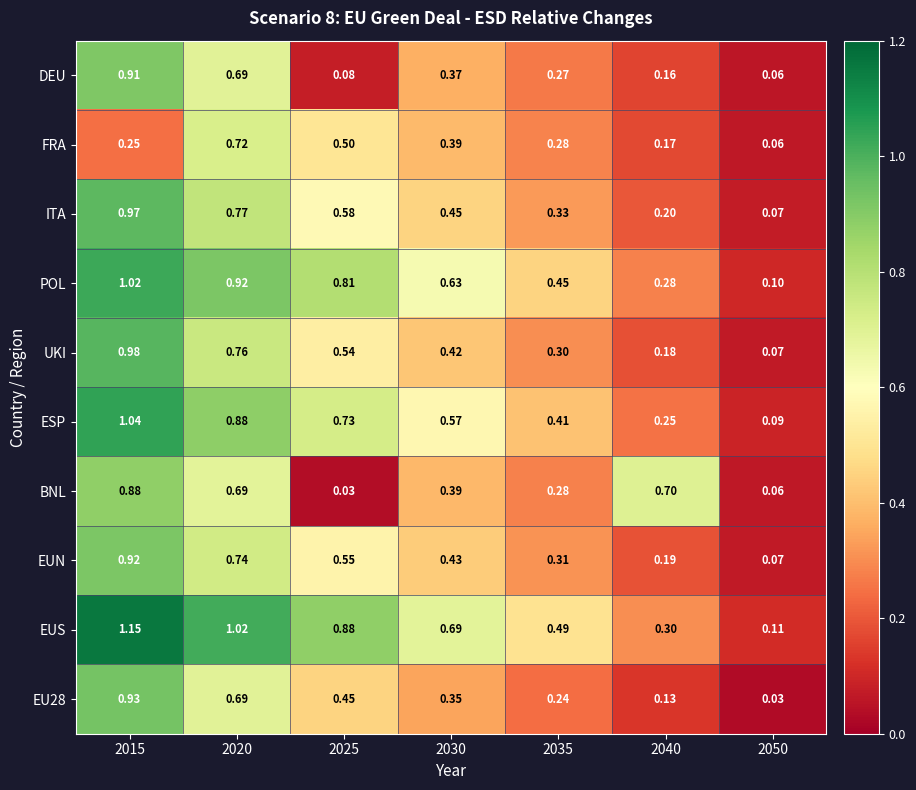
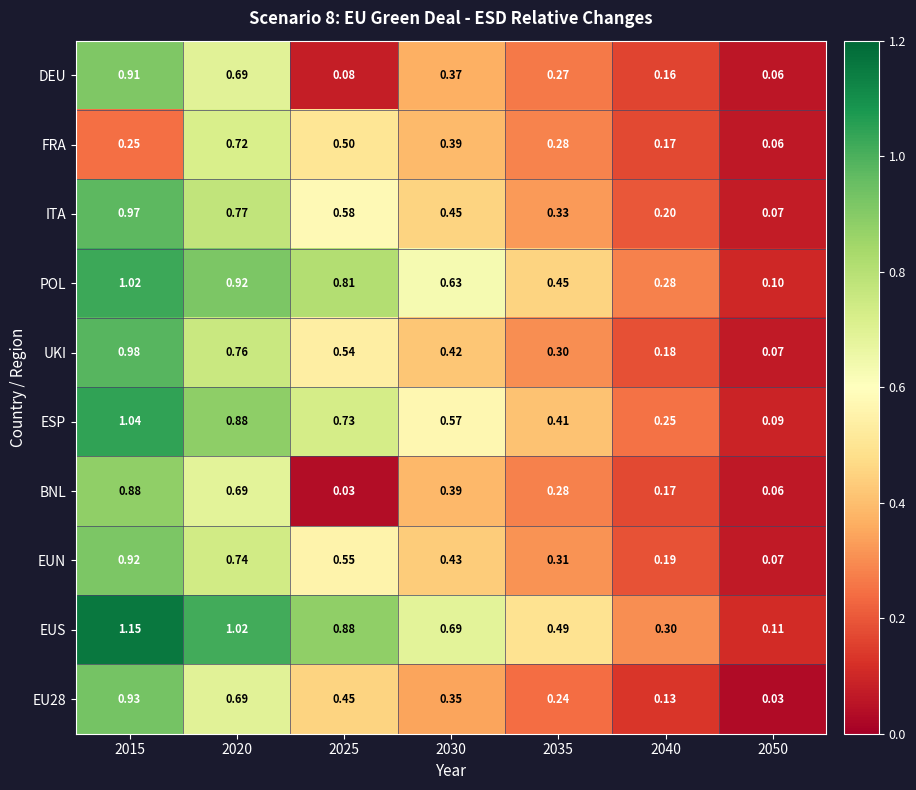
  {
    "DEU": {
      "2015": 0.91,
      "2020": 0.69,
      "2025": 0.08,
      "2030": 0.37,
      "2035": 0.27,
      "2040": 0.16,
      "2050": 0.06
    },
    "FRA": {
      "2015": 0.25,
      "2020": 0.72,
      "2025": 0.50,
      "2030": 0.39,
      "2035": 0.28,
      "2040": 0.17,
      "2050": 0.06
    },
    "ITA": {
      "2015": 0.97,
      "2020": 0.77,
      "2025": 0.58,
      "2030": 0.45,
      "2035": 0.33,
      "2040": 0.20,
      "2050": 0.07
    },
    "POL": {
      "2015": 1.02,
      "2020": 0.92,
      "2025": 0.81,
      "2030": 0.63,
      "2035": 0.45,
      "2040": 0.28,
      "2050": 0.10
    },
    "UKI": {
      "2015": 0.98,
      "2020": 0.76,
      "2025": 0.54,
      "2030": 0.42,
      "2035": 0.30,
      "2040": 0.18,
      "2050": 0.07
    },
    "ESP": {
      "2015": 1.04,
      "2020": 0.88,
      "2025": 0.73,
      "2030": 0.57,
      "2035": 0.41,
      "2040": 0.25,
      "2050": 0.09
    },
    "BNL": {
      "2015": 0.88,
      "2020": 0.69,
      "2025": 0.03,
      "2030": 0.39,
      "2035": 0.28,
-     "2040": 0.70,
+     "2040": 0.17,
      "2050": 0.06
    },
    "EUN": {
      "2015": 0.92,
      "2020": 0.74,
      "2025": 0.55,
      "2030": 0.43,
      "2035": 0.31,
      "2040": 0.19,
      "2050": 0.07
    },
    "EUS": {
      "2015": 1.15,
      "2020": 1.02,
      "2025": 0.88,
      "2030": 0.69,
      "2035": 0.49,
      "2040": 0.30,
      "2050": 0.11
    },
    "EU28": {
      "2015": 0.93,
      "2020": 0.69,
      "2025": 0.45,
      "2030": 0.35,
      "2035": 0.24,
      "2040": 0.13,
      "2050": 0.03
    }
  }
